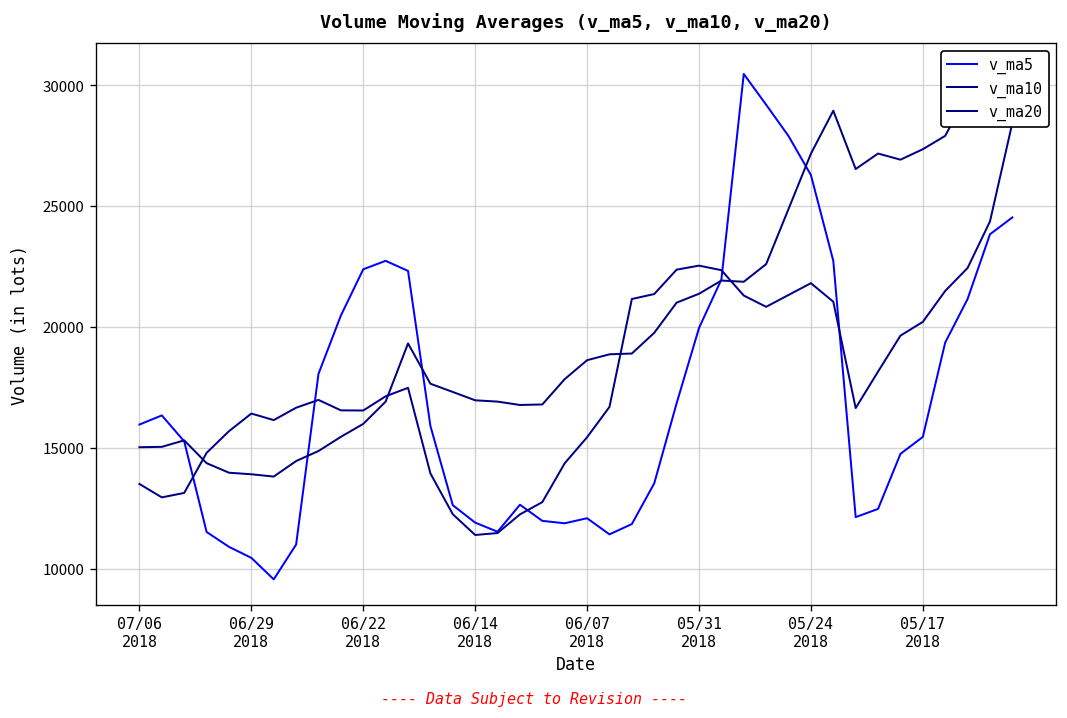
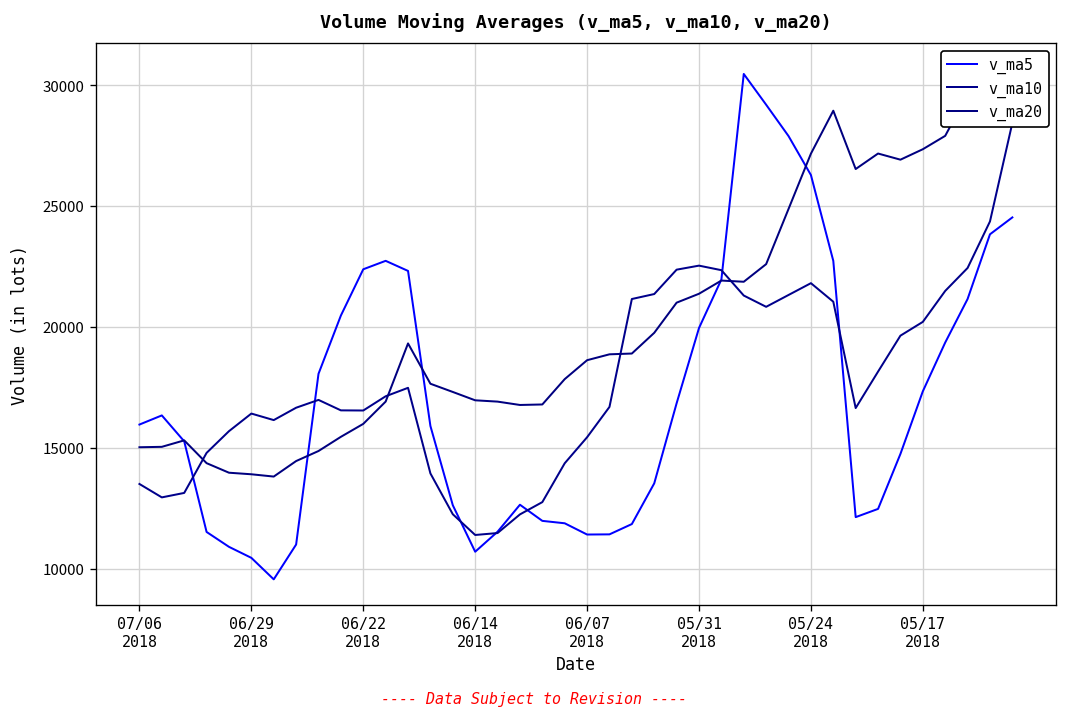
  {
    "v_ma5": {
      "07/06 2018": 16000,
      "06/29 2018": 10500,
      "06/22 2018": 22400,
-     "06/14 2018": 11900,
-     "06/07 2018": 12100,
+     "06/14 2018": 10700,
+     "06/07 2018": 11400,
      "05/31 2018": 20000,
      "05/24 2018": 26300,
-     "05/17 2018": 15500
+     "05/17 2018": 17300
    }
  }
